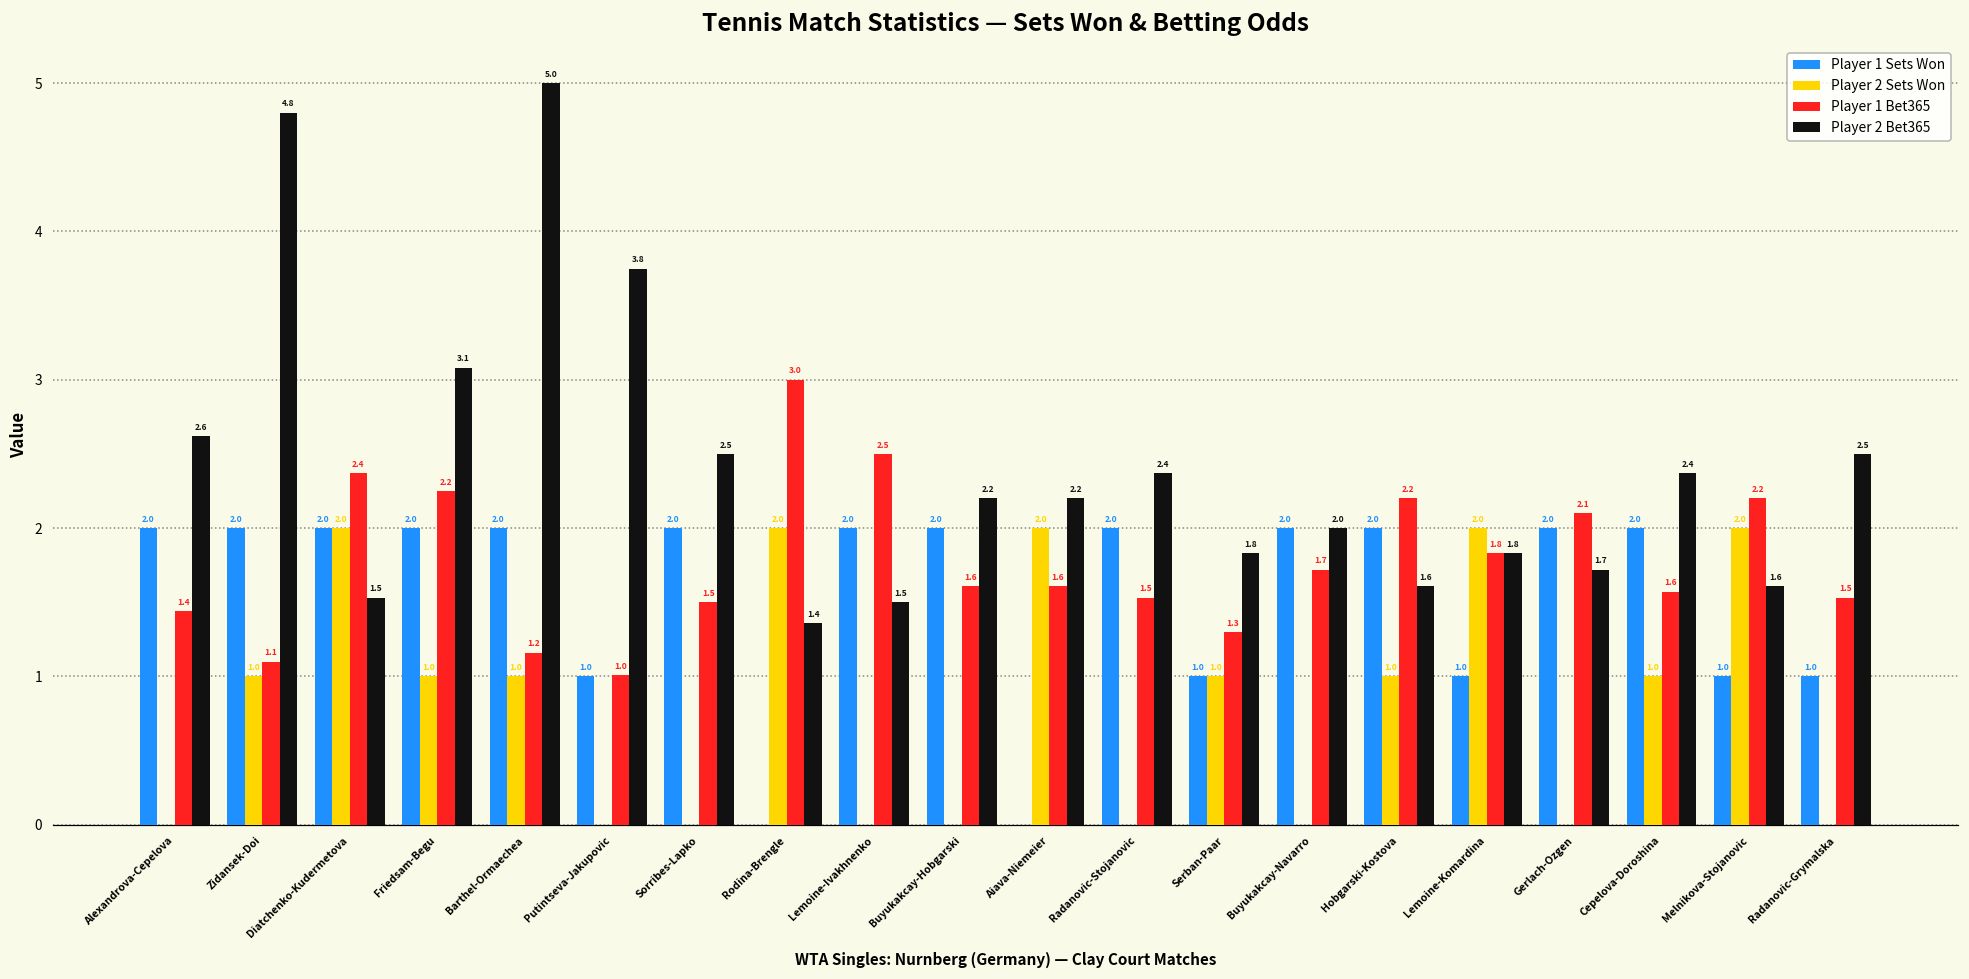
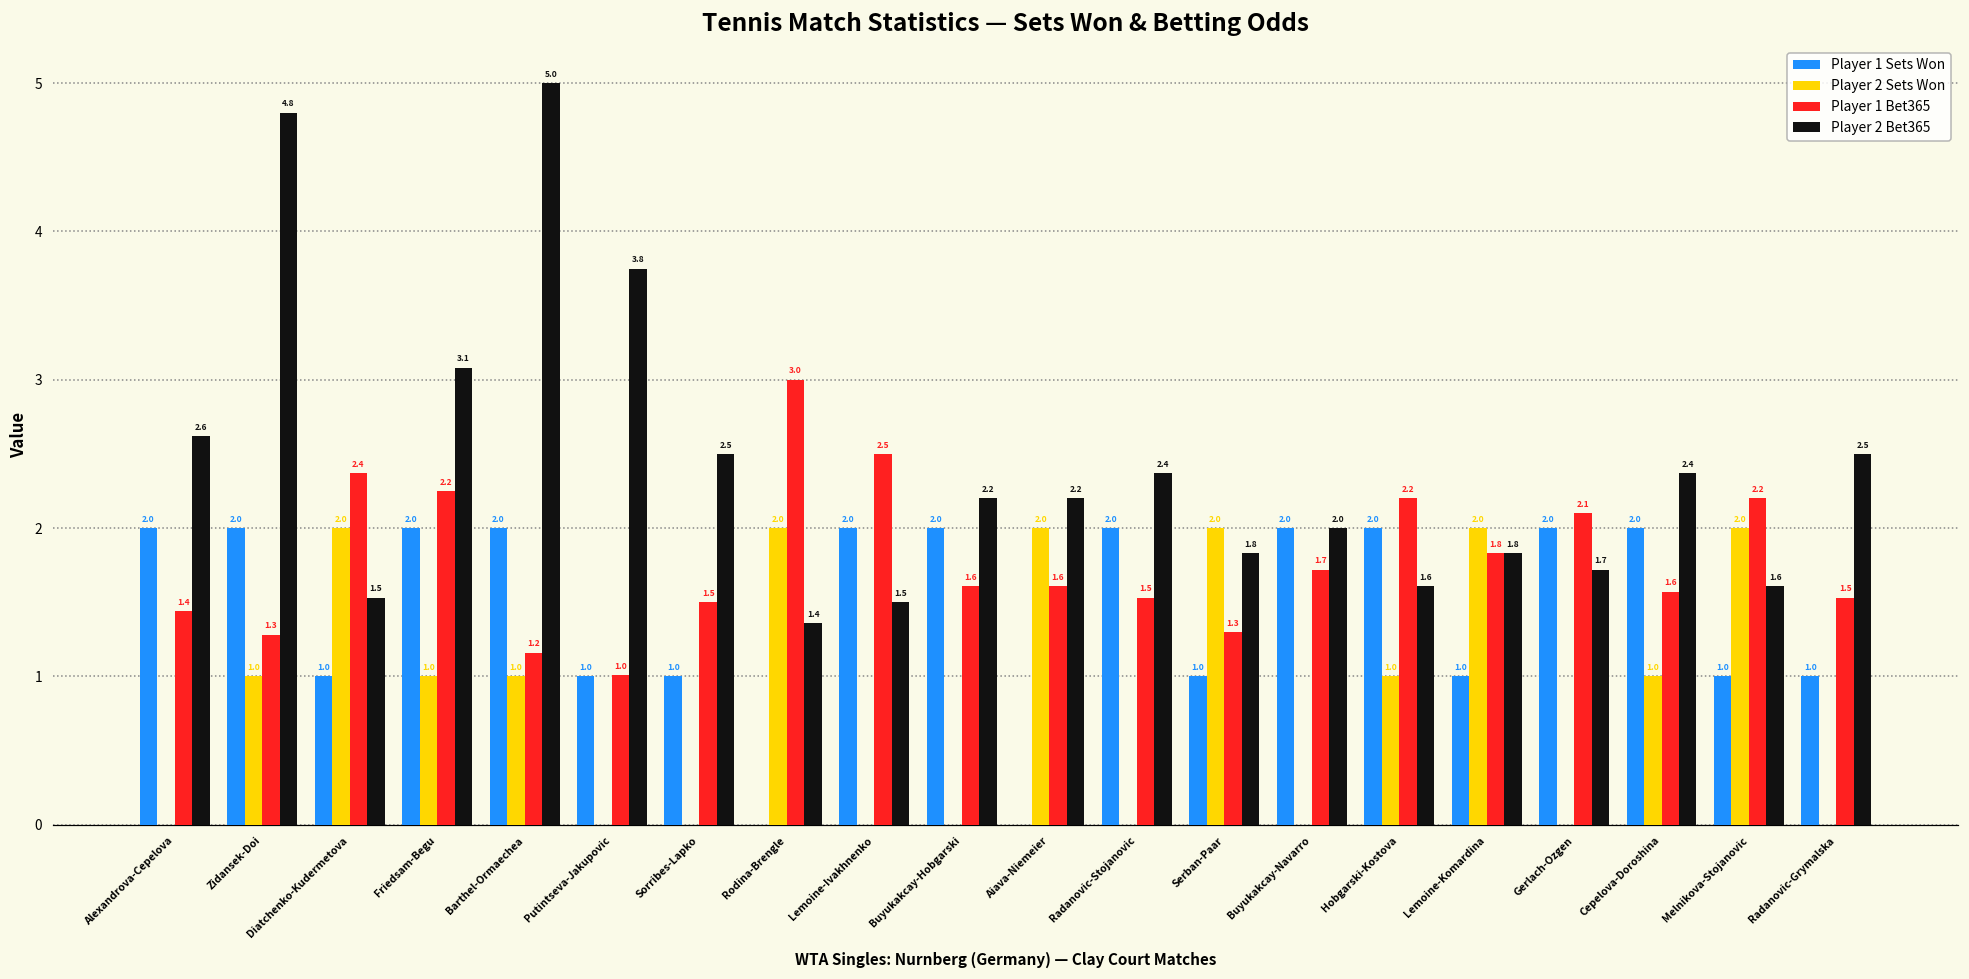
  {
    "Player 1 Sets Won": {
      "Alexandrova-Cepelova": 2.0,
      "Zidansek-Doi": 2.0,
-     "Diatchenko-Kudermetova": 2.0,
+     "Diatchenko-Kudermetova": 1.0,
      "Friedsam-Begu": 2.0,
      "Barthel-Ormaechea": 2.0,
      "Putintseva-Jakupovic": 1.0,
-     "Sorribes-Lapko": 2.0,
+     "Sorribes-Lapko": 1.0,
      "Lemoine-Ivakhnenko": 2.0,
      "Buyukakcay-Hobgarski": 2.0,
      "Radanovic-Stojanovic": 2.0,
      "Serban-Paar": 1.0,
      "Buyukakcay-Navarro": 2.0,
      "Hobgarski-Kostova": 2.0,
      "Lemoine-Komardina": 1.0,
      "Gerlach-Ozgen": 2.0,
      "Cepelova-Doroshina": 2.0,
      "Melnikova-Stojanovic": 1.0,
      "Radanovic-Grymalska": 1.0
    },
    "Player 2 Sets Won": {
      "Zidansek-Doi": 1.0,
      "Diatchenko-Kudermetova": 2.0,
      "Friedsam-Begu": 1.0,
      "Barthel-Ormaechea": 1.0,
      "Rodina-Brengle": 2.0,
      "Aiava-Niemeier": 2.0,
-     "Serban-Paar": 1.0,
+     "Serban-Paar": 2.0,
      "Hobgarski-Kostova": 1.0,
      "Lemoine-Komardina": 2.0,
      "Cepelova-Doroshina": 1.0,
      "Melnikova-Stojanovic": 2.0
    },
    "Player 1 Bet365": {
      "Alexandrova-Cepelova": 1.4,
-     "Zidansek-Doi": 1.1,
+     "Zidansek-Doi": 1.3,
      "Diatchenko-Kudermetova": 2.4,
      "Friedsam-Begu": 2.2,
      "Barthel-Ormaechea": 1.2,
      "Putintseva-Jakupovic": 1.0,
      "Sorribes-Lapko": 1.5,
      "Rodina-Brengle": 3.0,
      "Lemoine-Ivakhnenko": 2.5,
      "Buyukakcay-Hobgarski": 1.6,
      "Aiava-Niemeier": 1.6,
      "Radanovic-Stojanovic": 1.5,
      "Serban-Paar": 1.3,
      "Buyukakcay-Navarro": 1.7,
      "Hobgarski-Kostova": 2.2,
      "Lemoine-Komardina": 1.8,
      "Gerlach-Ozgen": 2.1,
      "Cepelova-Doroshina": 1.6,
      "Melnikova-Stojanovic": 2.2,
      "Radanovic-Grymalska": 1.5
    },
    "Player 2 Bet365": {
      "Alexandrova-Cepelova": 2.6,
      "Zidansek-Doi": 4.8,
      "Diatchenko-Kudermetova": 1.5,
      "Friedsam-Begu": 3.1,
      "Barthel-Ormaechea": 5.0,
      "Putintseva-Jakupovic": 3.8,
      "Sorribes-Lapko": 2.5,
      "Rodina-Brengle": 1.4,
      "Lemoine-Ivakhnenko": 1.5,
      "Buyukakcay-Hobgarski": 2.2,
      "Aiava-Niemeier": 2.2,
      "Radanovic-Stojanovic": 2.4,
      "Serban-Paar": 1.8,
      "Buyukakcay-Navarro": 2.0,
      "Hobgarski-Kostova": 1.6,
      "Lemoine-Komardina": 1.8,
      "Gerlach-Ozgen": 1.7,
      "Cepelova-Doroshina": 2.4,
      "Melnikova-Stojanovic": 1.6,
      "Radanovic-Grymalska": 2.5
    }
  }
